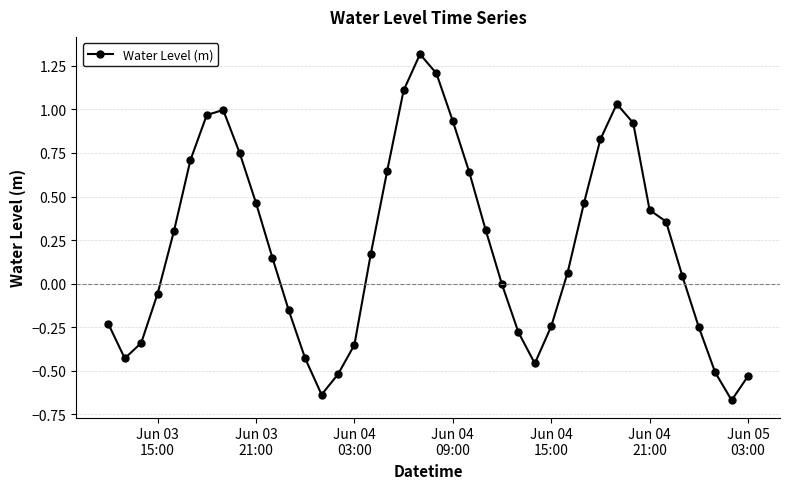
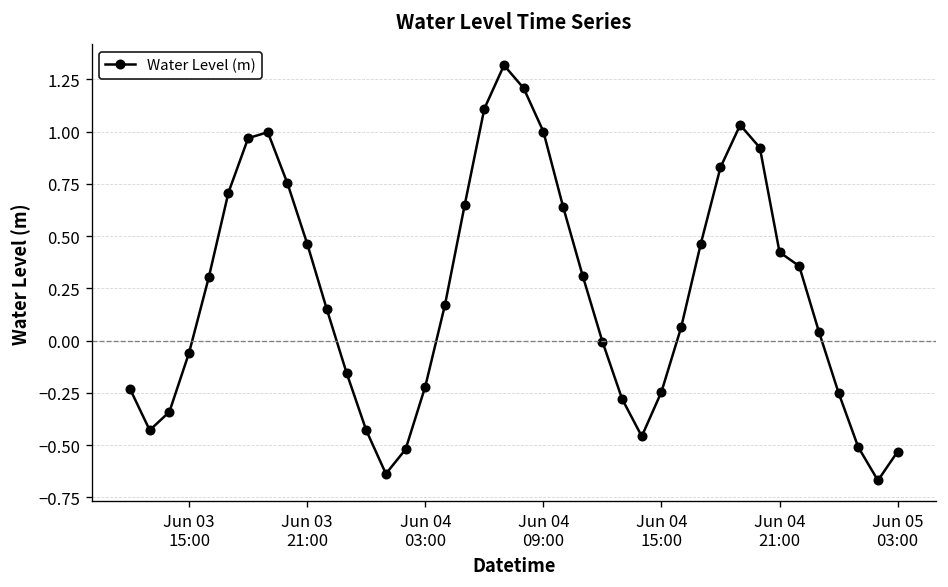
  {
    "Jun 03 15:00": -0.06,
    "Jun 03 21:00": 0.46,
-   "Jun 04 03:00": -0.35,
-   "Jun 04 09:00": 0.93,
+   "Jun 04 03:00": -0.22,
+   "Jun 04 09:00": 1.00,
    "Jun 04 15:00": -0.25,
    "Jun 04 21:00": 0.42,
    "Jun 05 03:00": -0.53
  }
